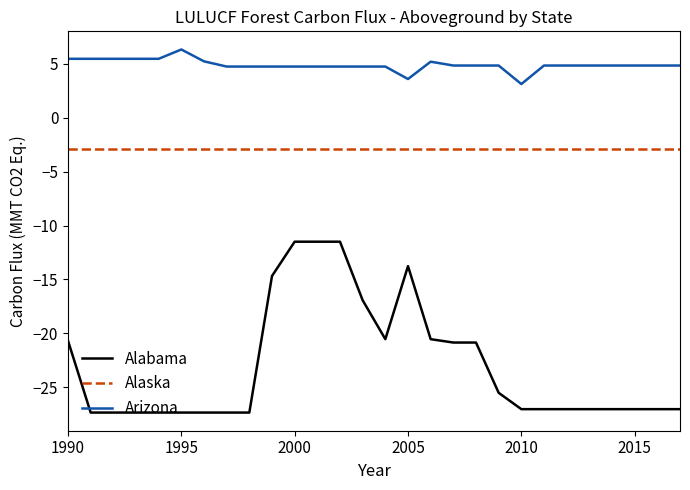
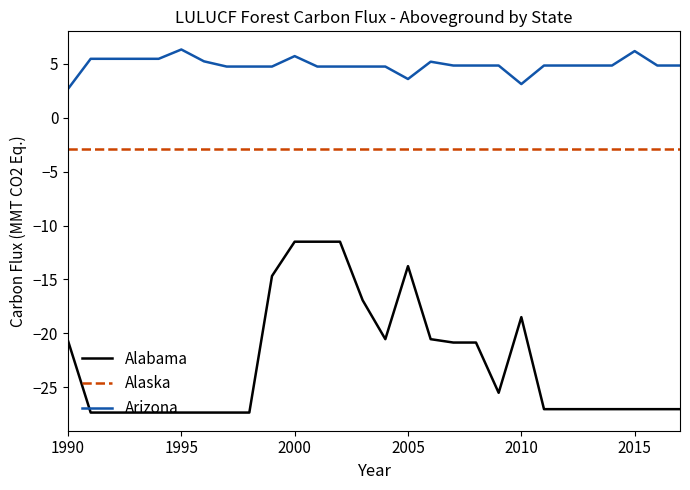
  {
    "Alabama": {
      "1990": -20.7,
      "1995": -27.3,
      "2000": -11.5,
      "2005": -13.8,
-     "2010": -27.0,
+     "2010": -18.5,
      "2015": -27.0
    },
    "Alaska": {
      "1990": -2.9,
      "1995": -2.9,
      "2000": -2.9,
      "2005": -2.9,
      "2010": -2.9,
      "2015": -2.9
    },
    "Arizona": {
-     "1990": 5.5,
+     "1990": 2.7,
      "1995": 6.3,
-     "2000": 4.7,
+     "2000": 5.7,
      "2005": 3.6,
      "2010": 3.1,
-     "2015": 4.8
+     "2015": 6.2
    }
  }
